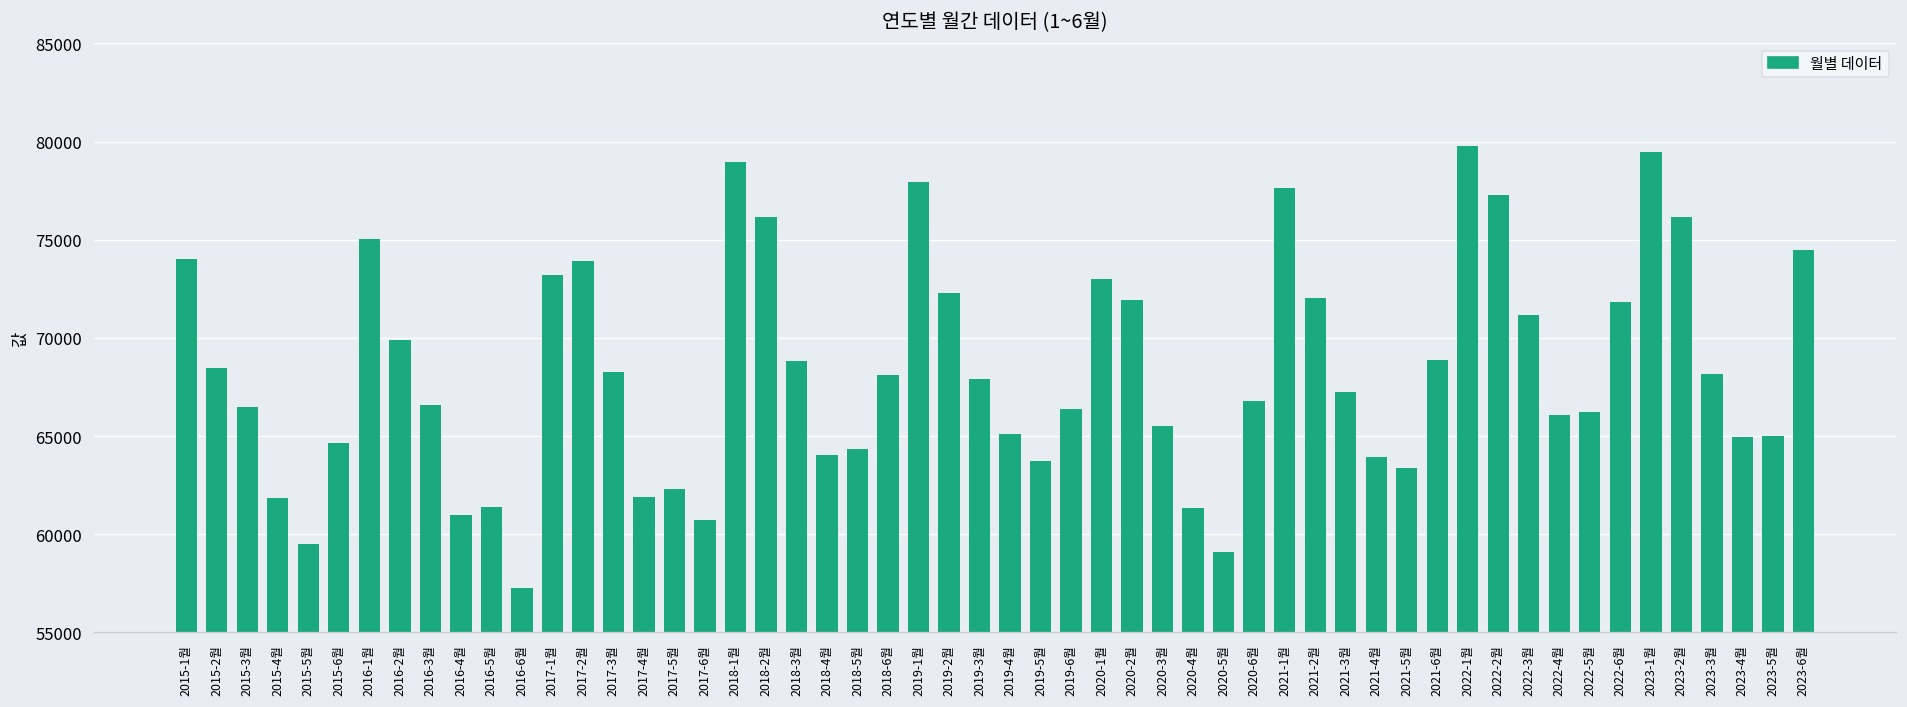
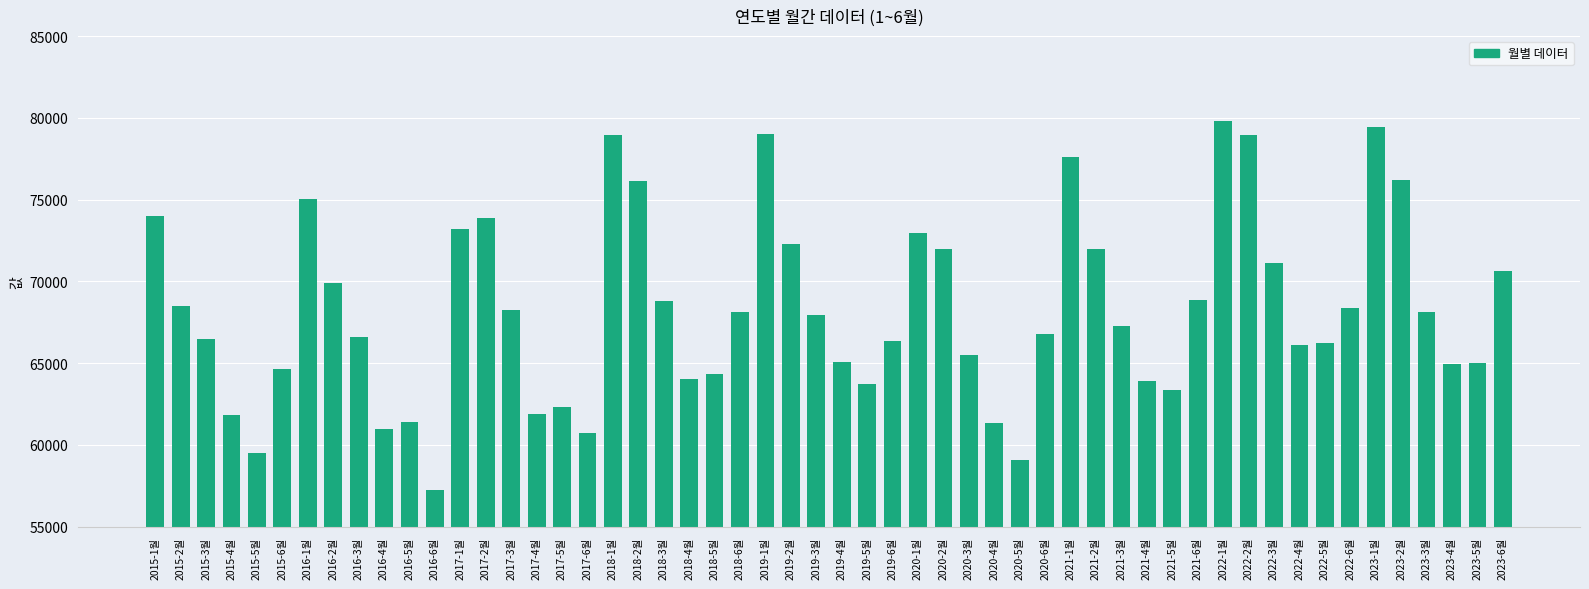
  {
    "2015-1월": 74000,
    "2015-2월": 68500,
    "2015-3월": 66500,
    "2015-4월": 61800,
    "2015-5월": 59500,
    "2015-6월": 64600,
    "2016-1월": 75100,
    "2016-2월": 69900,
    "2016-3월": 66600,
    "2016-4월": 61000,
    "2016-5월": 61400,
    "2016-6월": 57300,
    "2017-1월": 73200,
    "2017-2월": 73900,
    "2017-3월": 68200,
    "2017-4월": 61900,
    "2017-5월": 62300,
    "2017-6월": 60700,
    "2018-1월": 79000,
    "2018-2월": 76100,
    "2018-3월": 68800,
    "2018-4월": 64100,
    "2018-5월": 64300,
    "2018-6월": 68100,
-   "2019-1월": 77900,
+   "2019-1월": 79000,
    "2019-2월": 72300,
    "2019-3월": 67900,
    "2019-4월": 65100,
    "2019-5월": 63700,
    "2019-6월": 66400,
    "2020-1월": 73000,
    "2020-2월": 72000,
    "2020-3월": 65500,
    "2020-4월": 61300,
    "2020-5월": 59100,
    "2020-6월": 66800,
    "2021-1월": 77600,
    "2021-2월": 72000,
    "2021-3월": 67300,
    "2021-4월": 63900,
    "2021-5월": 63400,
    "2021-6월": 68900,
    "2022-1월": 79800,
-   "2022-2월": 77300,
+   "2022-2월": 78900,
    "2022-3월": 71100,
    "2022-4월": 66100,
    "2022-5월": 66200,
-   "2022-6월": 71800,
+   "2022-6월": 68400,
    "2023-1월": 79500,
    "2023-2월": 76200,
    "2023-3월": 68200,
    "2023-4월": 64900,
    "2023-5월": 65000,
-   "2023-6월": 74500
+   "2023-6월": 70600
  }
